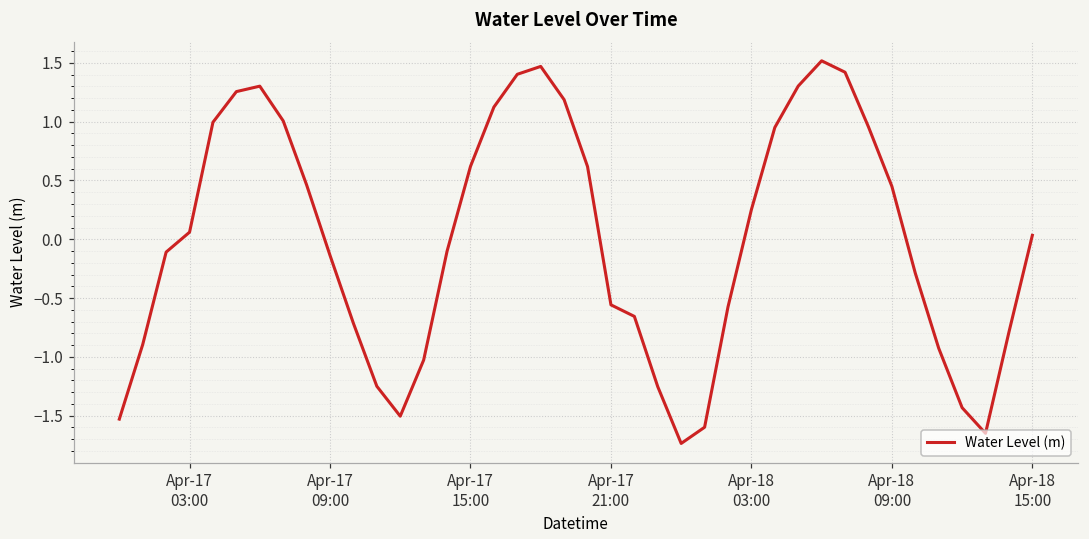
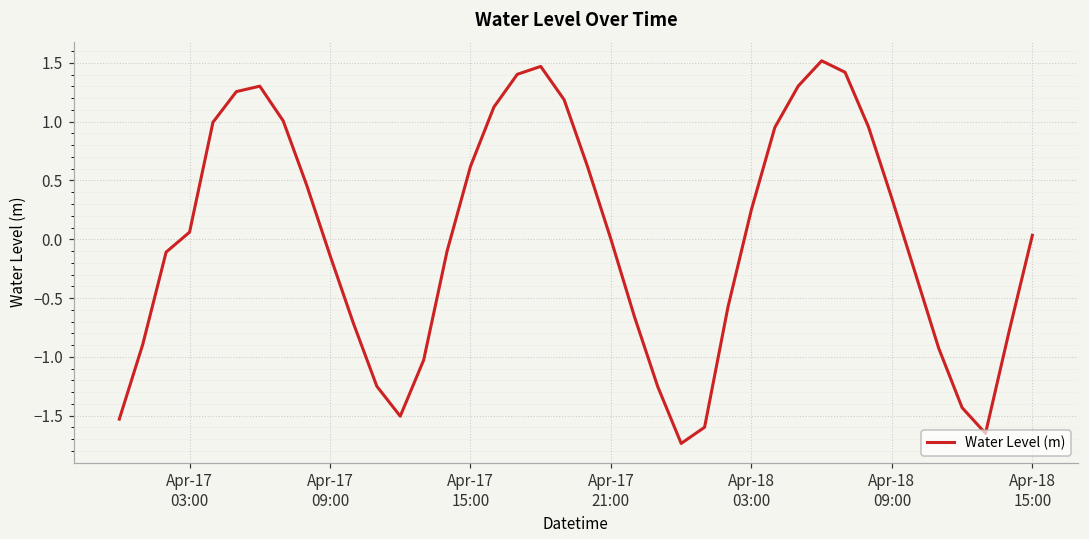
  {
    "Apr-17 03:00": 0.06,
    "Apr-17 09:00": -0.14,
    "Apr-17 15:00": 0.62,
-   "Apr-17 21:00": -0.56,
+   "Apr-17 21:00": 0.00,
    "Apr-18 03:00": 0.25,
-   "Apr-18 09:00": 0.45,
+   "Apr-18 09:00": 0.35,
    "Apr-18 15:00": 0.03
  }
